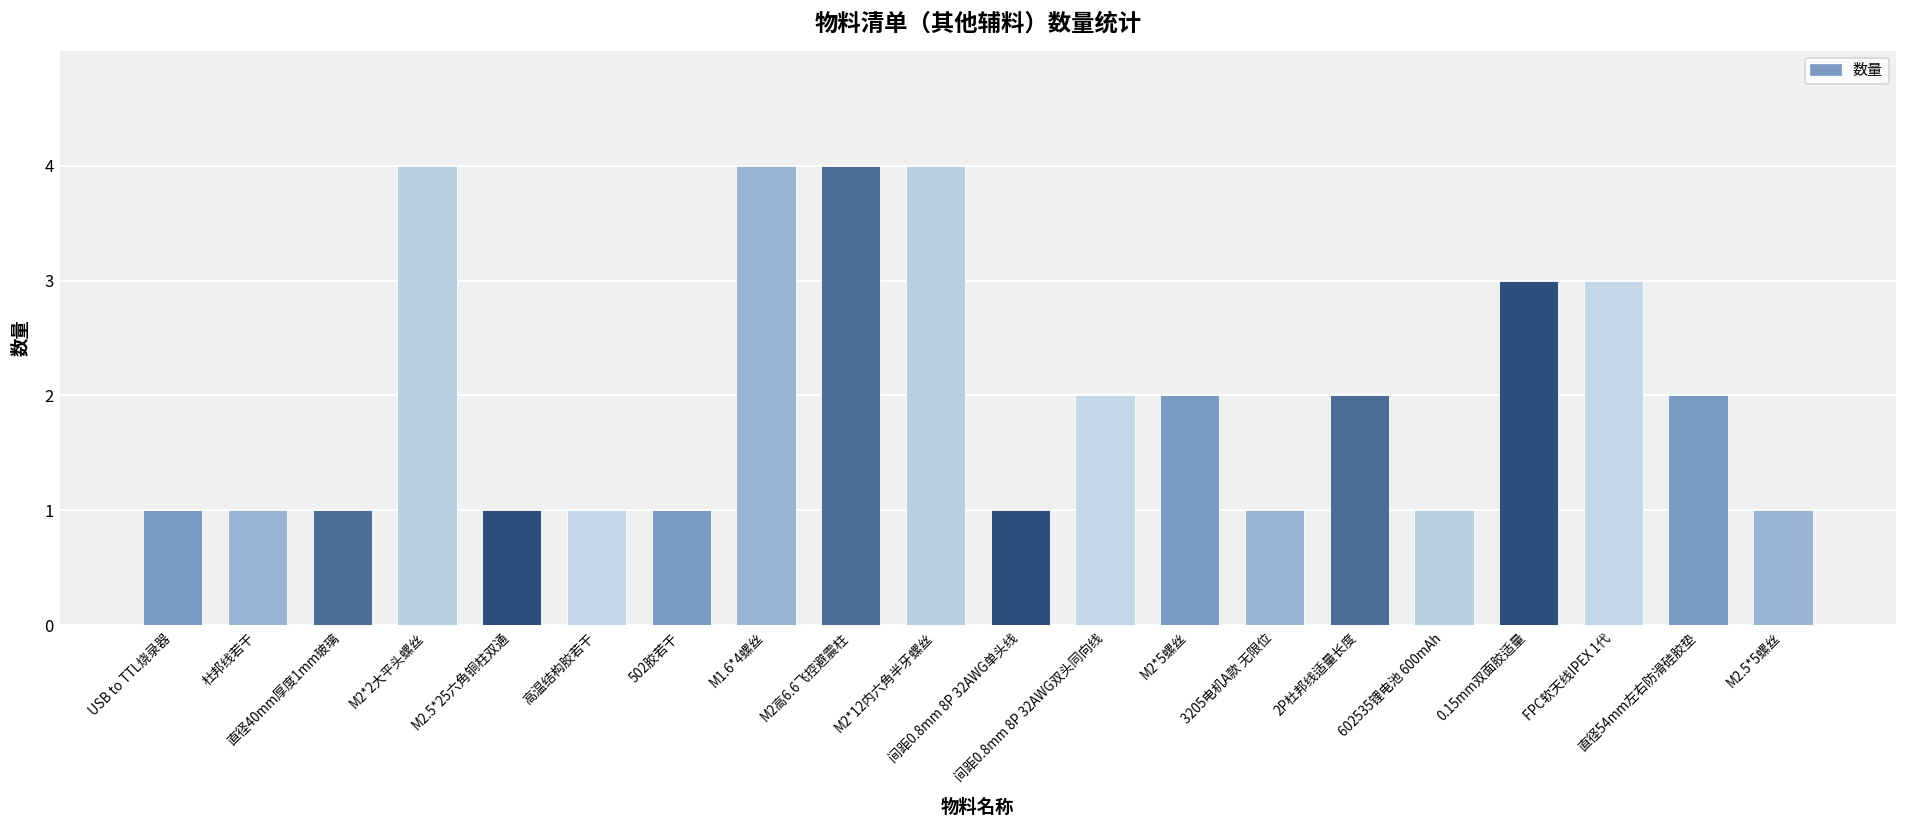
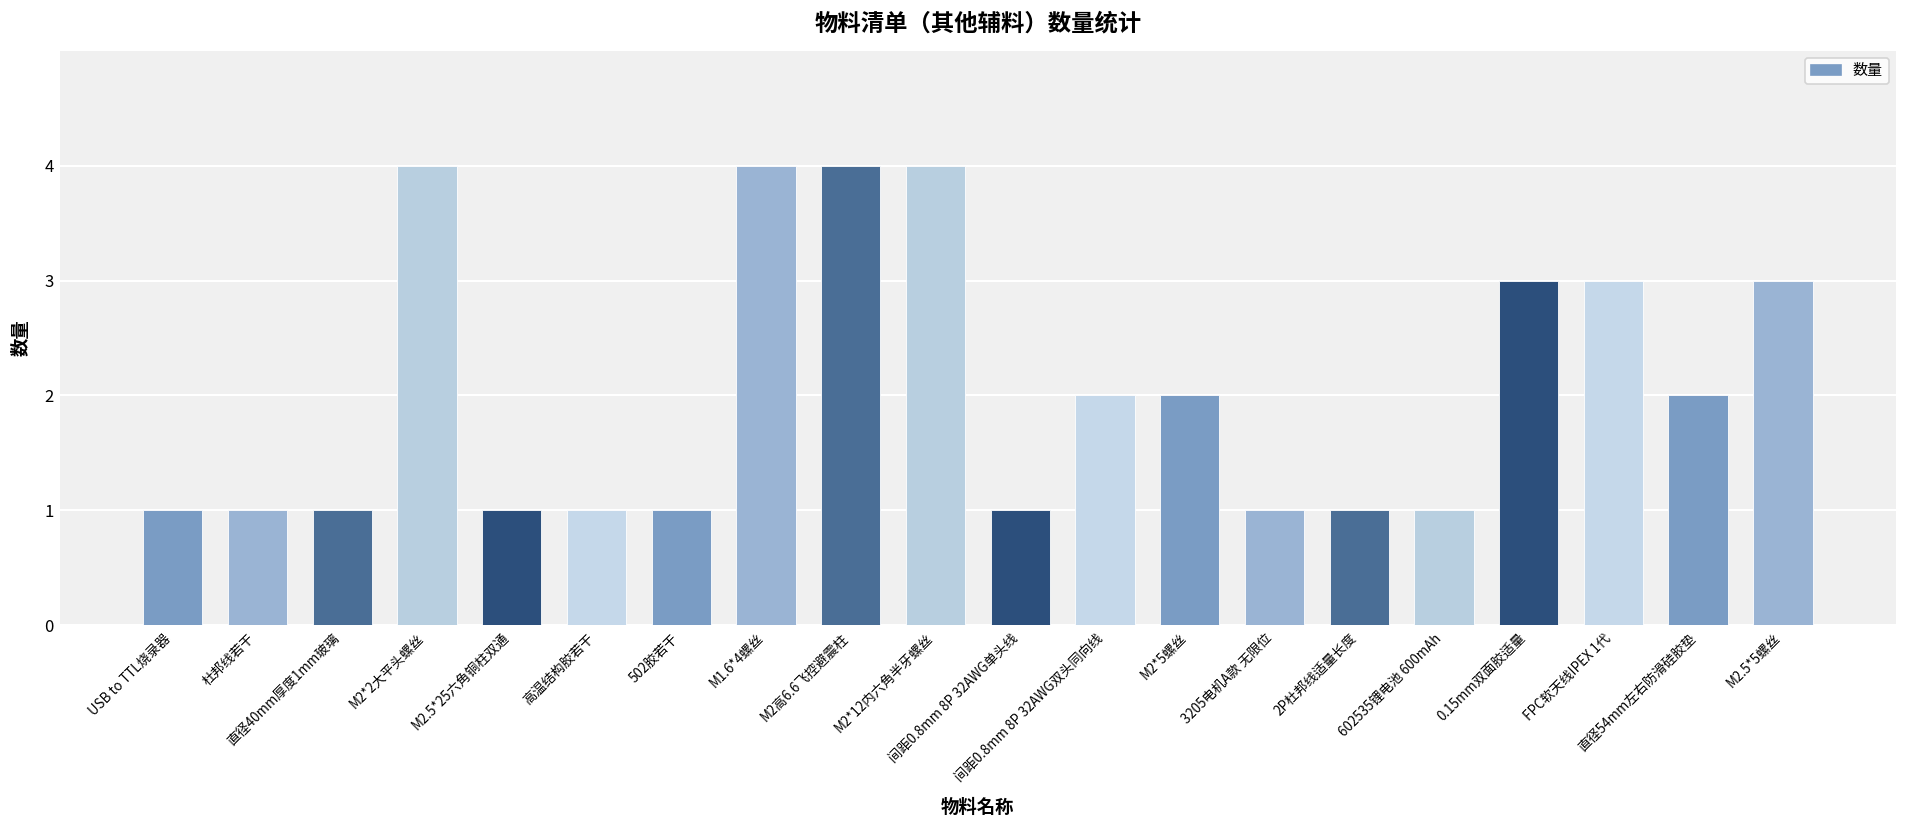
  {
    "USB to TTL烧录器": 1,
    "杜邦线若干": 1,
    "直径40mm厚度1mm玻璃": 1,
    "M2*2大平头螺丝": 4,
    "M2.5*25六角铜柱双通": 1,
    "高温结构胶若干": 1,
    "502胶若干": 1,
    "M1.6*4螺丝": 4,
    "M2高6.6飞控避震柱": 4,
    "M2*12内六角半牙螺丝": 4,
    "间距0.8mm 8P 32AWG单头线": 1,
    "间距0.8mm 8P 32AWG双头同向线": 2,
    "M2*5螺丝": 2,
    "3205电机A款 无限位": 1,
-   "2P杜邦线适量长度": 2,
+   "2P杜邦线适量长度": 1,
    "602535锂电池 600mAh": 1,
    "0.15mm双面胶适量": 3,
    "FPC软天线IPEX 1代": 3,
    "直径54mm左右防滑硅胶垫": 2,
-   "M2.5*5螺丝": 1
+   "M2.5*5螺丝": 3
  }
